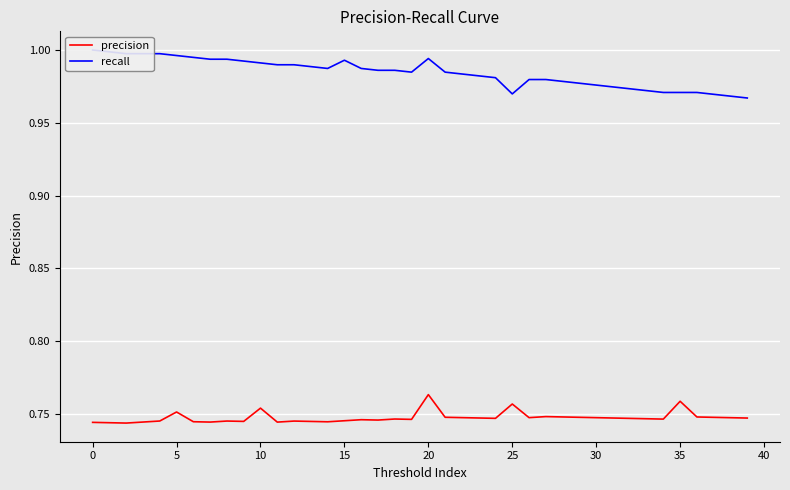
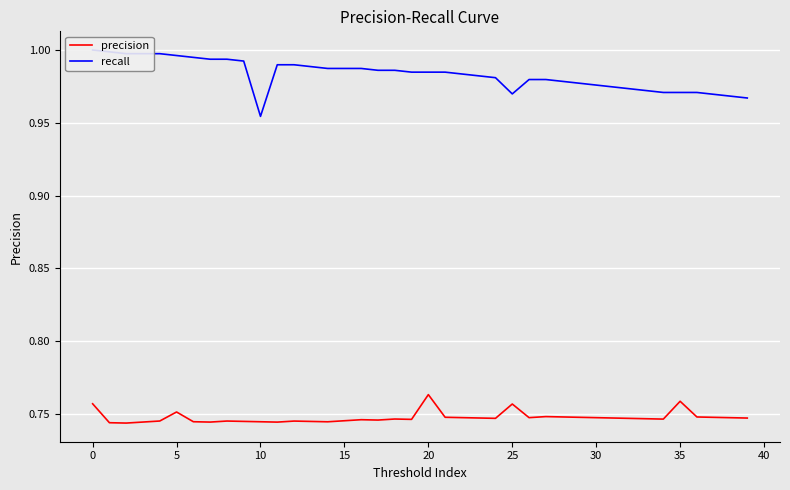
  {
    "precision": {
-     "0": 0.744,
+     "0": 0.757,
      "5": 0.751,
-     "10": 0.754,
+     "10": 0.745,
      "15": 0.745,
      "20": 0.763,
      "25": 0.757,
      "30": 0.747,
      "35": 0.759
    },
    "recall": {
      "5": 0.996,
-     "10": 0.991,
-     "15": 0.993,
-     "20": 0.994,
+     "10": 0.954,
+     "15": 0.987,
+     "20": 0.985,
      "25": 0.970,
      "30": 0.976,
      "35": 0.971
    }
  }
